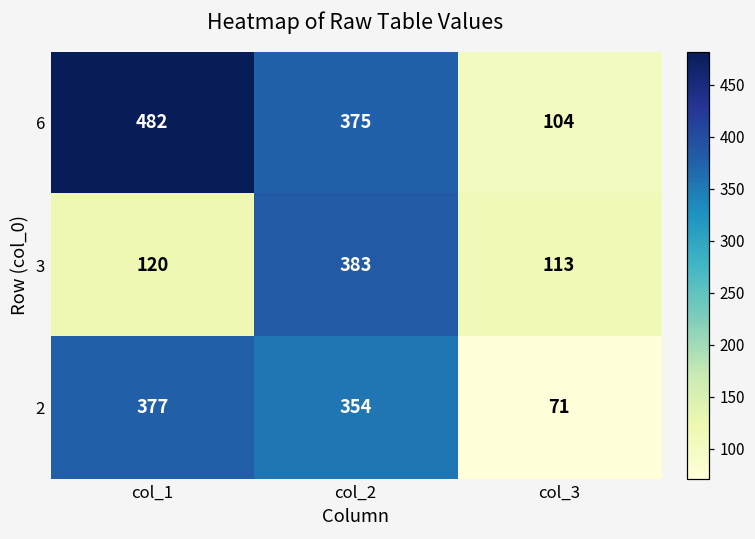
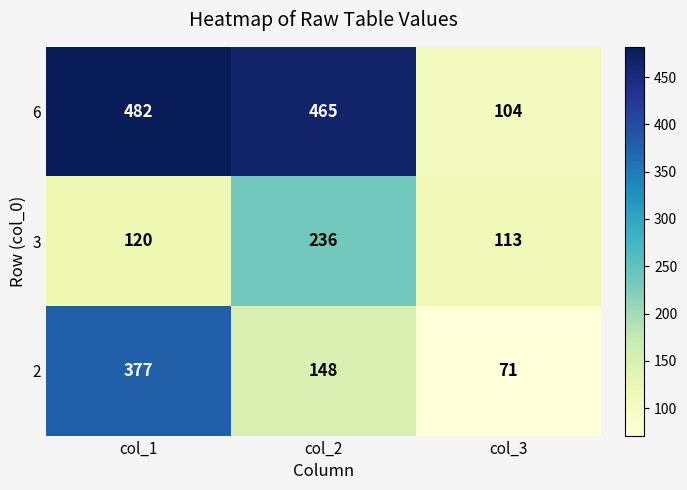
  {
    "6": {
      "col_1": 482,
-     "col_2": 375,
+     "col_2": 465,
      "col_3": 104
    },
    "3": {
      "col_1": 120,
-     "col_2": 383,
+     "col_2": 236,
      "col_3": 113
    },
    "2": {
      "col_1": 377,
-     "col_2": 354,
+     "col_2": 148,
      "col_3": 71
    }
  }
